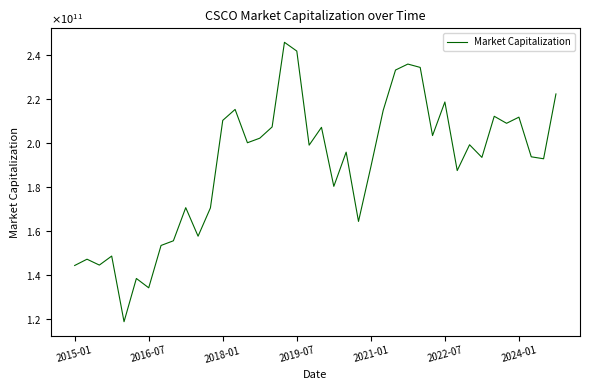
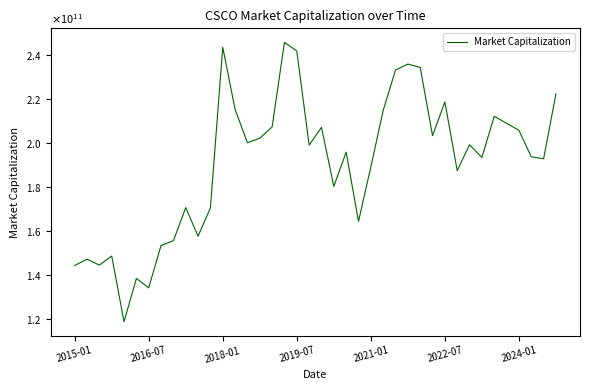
  {
    "2015-01": 144000000000,
    "2016-07": 134000000000,
-   "2018-01": 210000000000,
+   "2018-01": 244000000000,
    "2019-07": 242000000000,
    "2021-01": 189000000000,
    "2022-07": 219000000000,
-   "2024-01": 212000000000
+   "2024-01": 206000000000
  }
